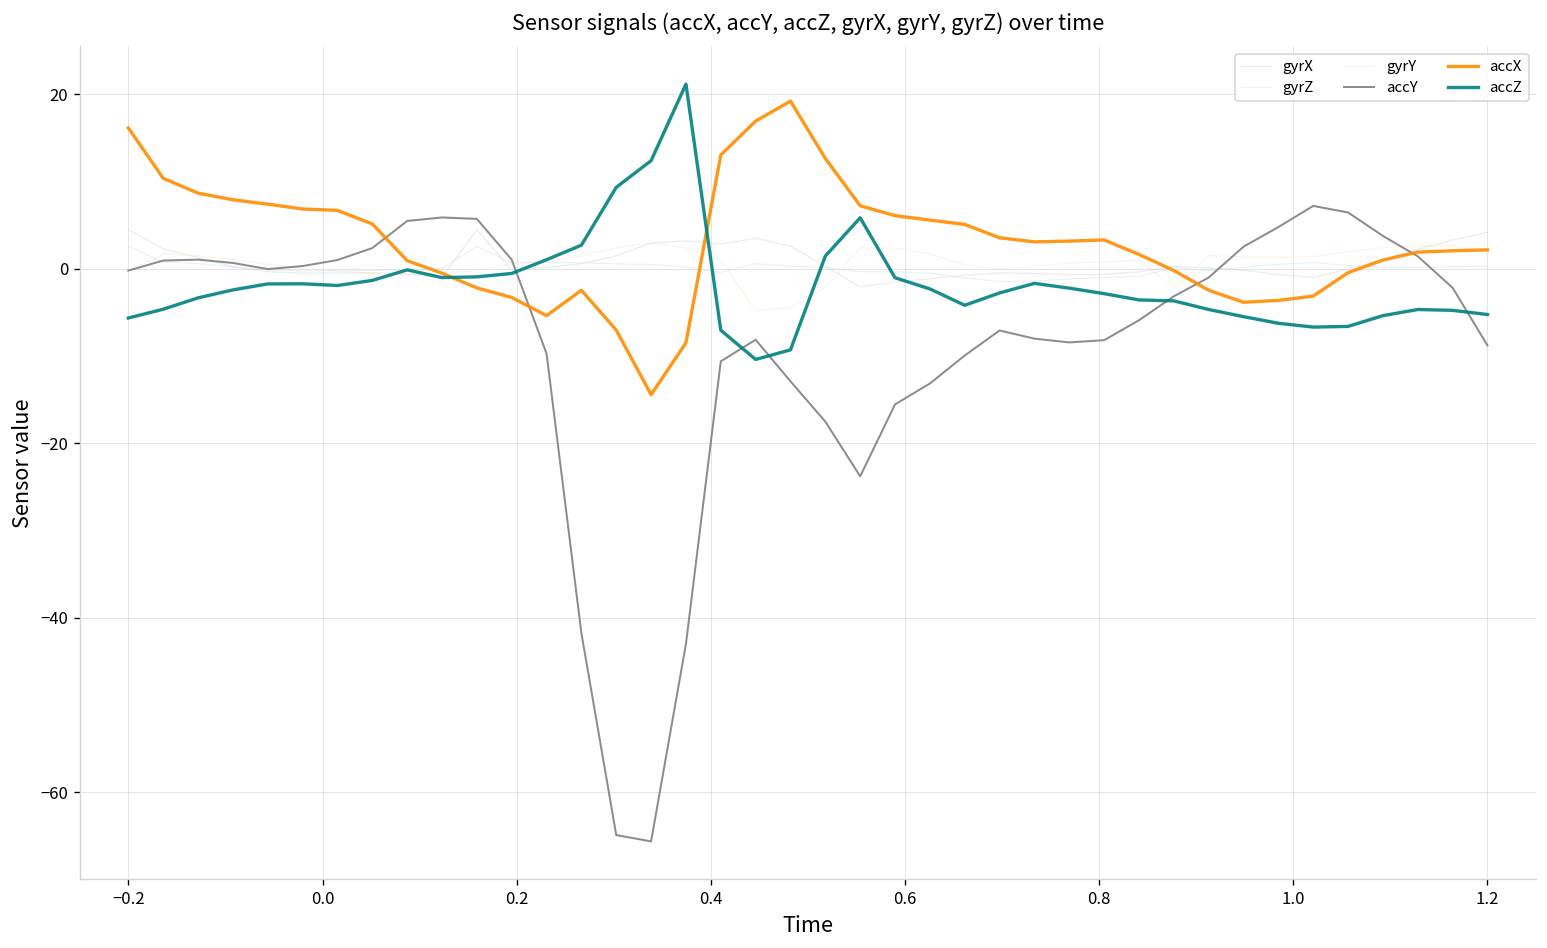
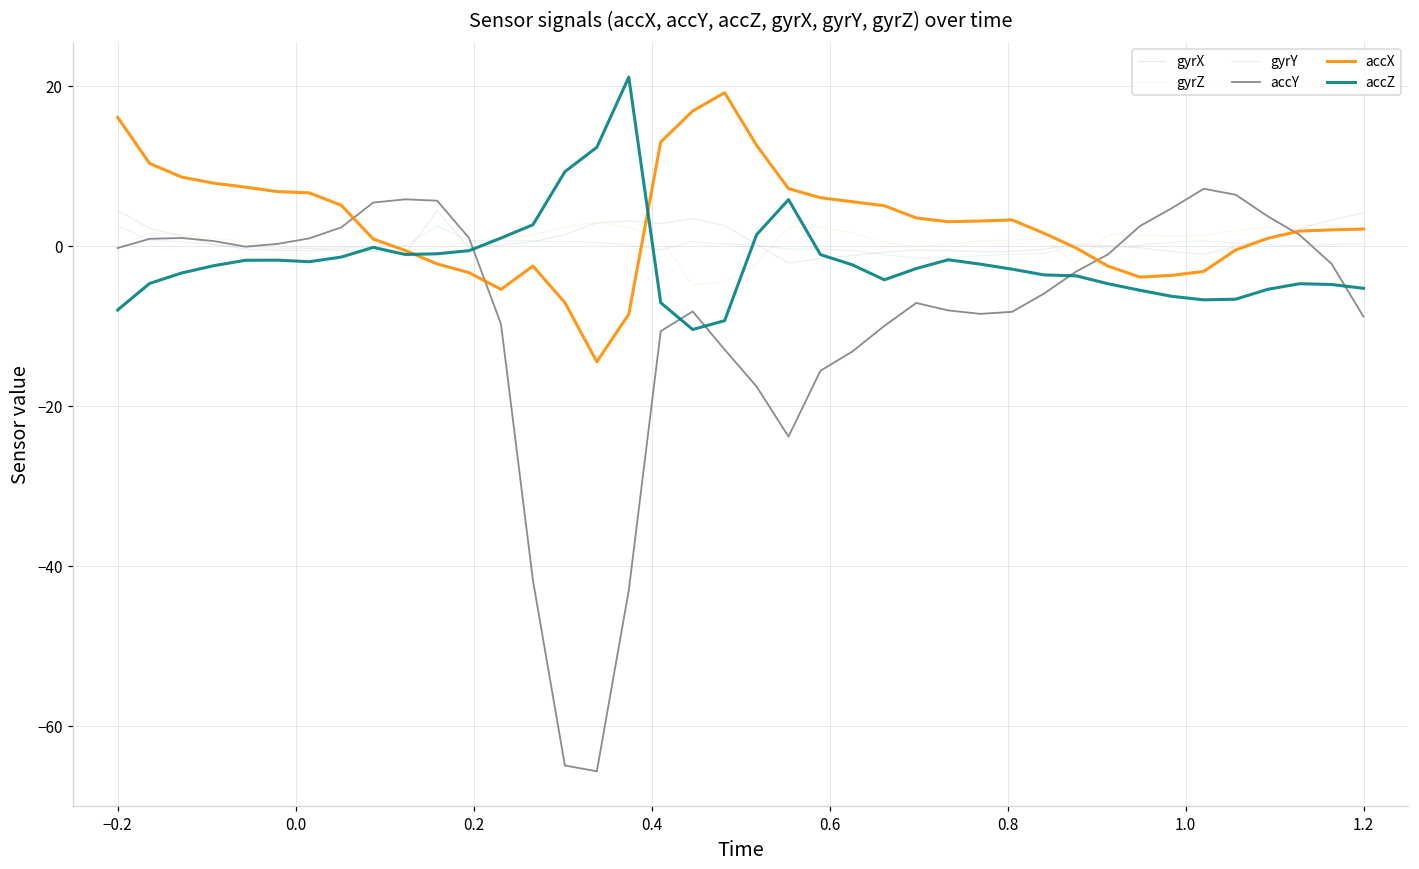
  {
    "accY": {
      "1.2": -9
    },
    "accX": {
      "−0.2": 16
    },
    "accZ": {
-     "−0.2": -6,
+     "−0.2": -8,
      "1.2": -5
    }
  }
